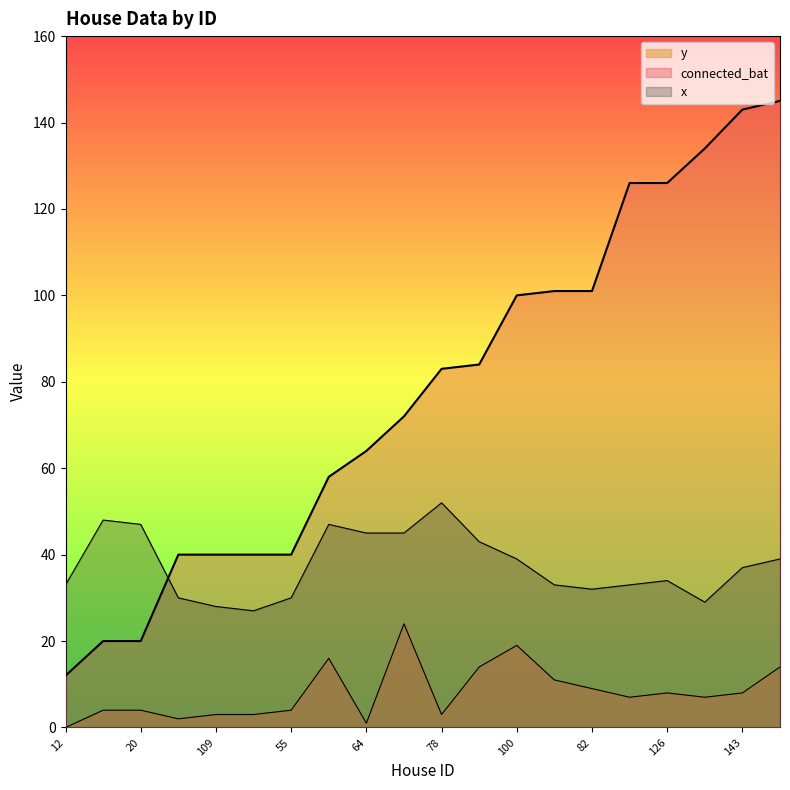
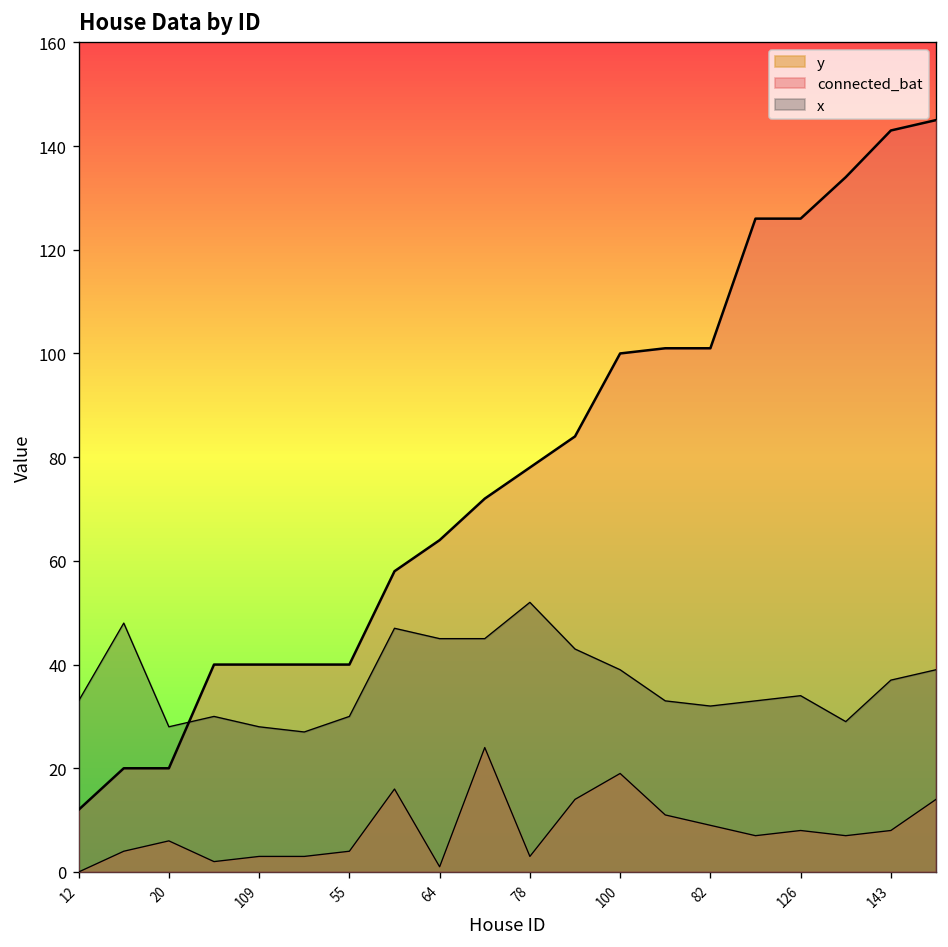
  {
    "y": {
-     "20": 4,
+     "20": 6,
      "78": 3,
      "143": 8
    },
    "connected_bat": {
      "20": 20,
-     "78": 83,
+     "78": 78,
      "143": 143
    },
    "x": {
-     "20": 47,
+     "20": 28,
      "78": 52,
      "143": 37
    }
  }
